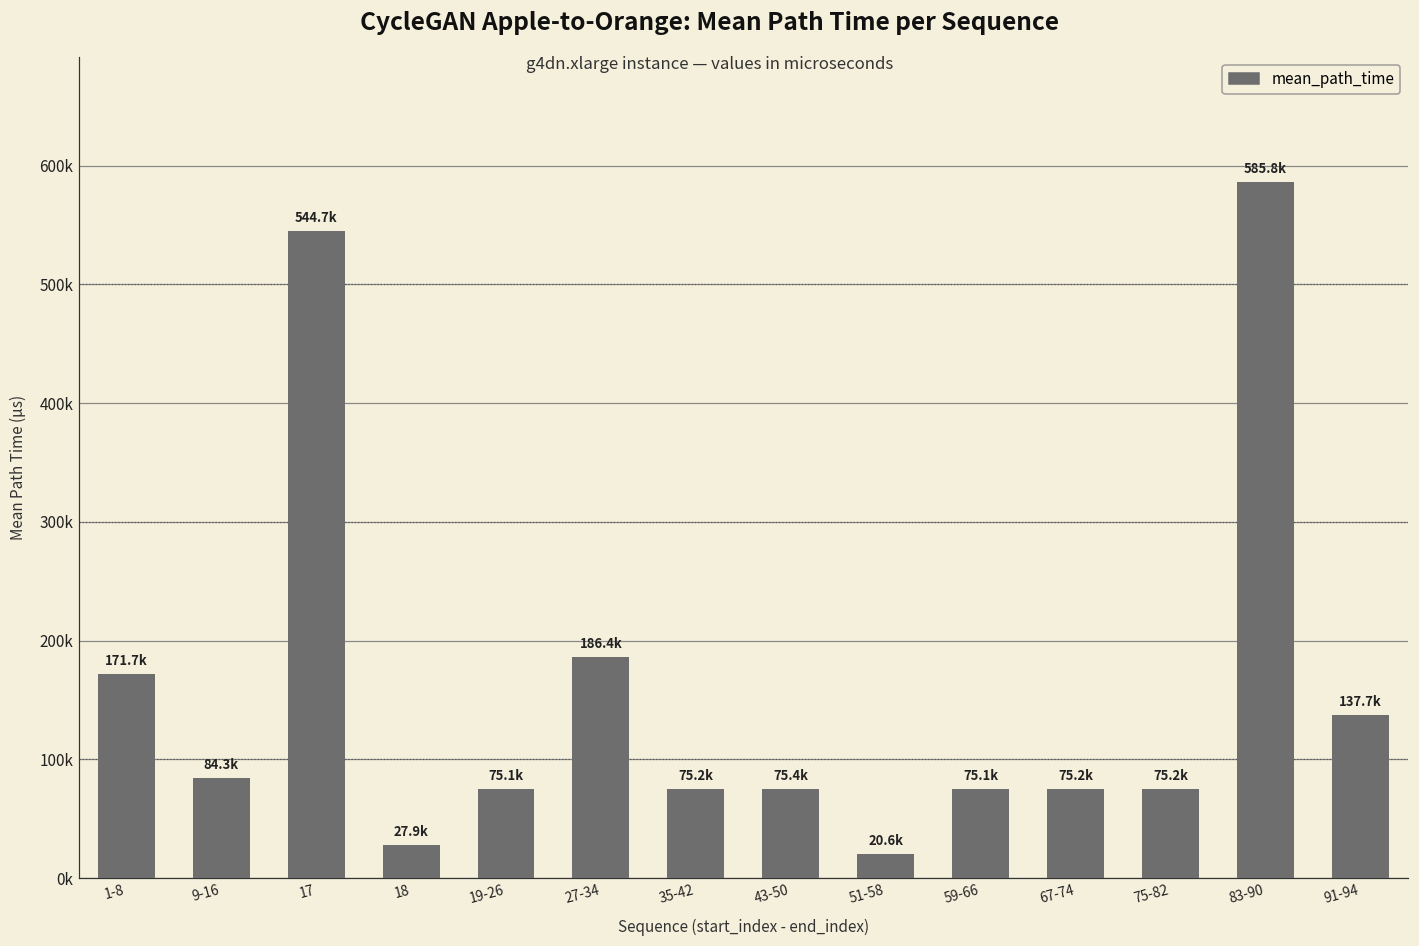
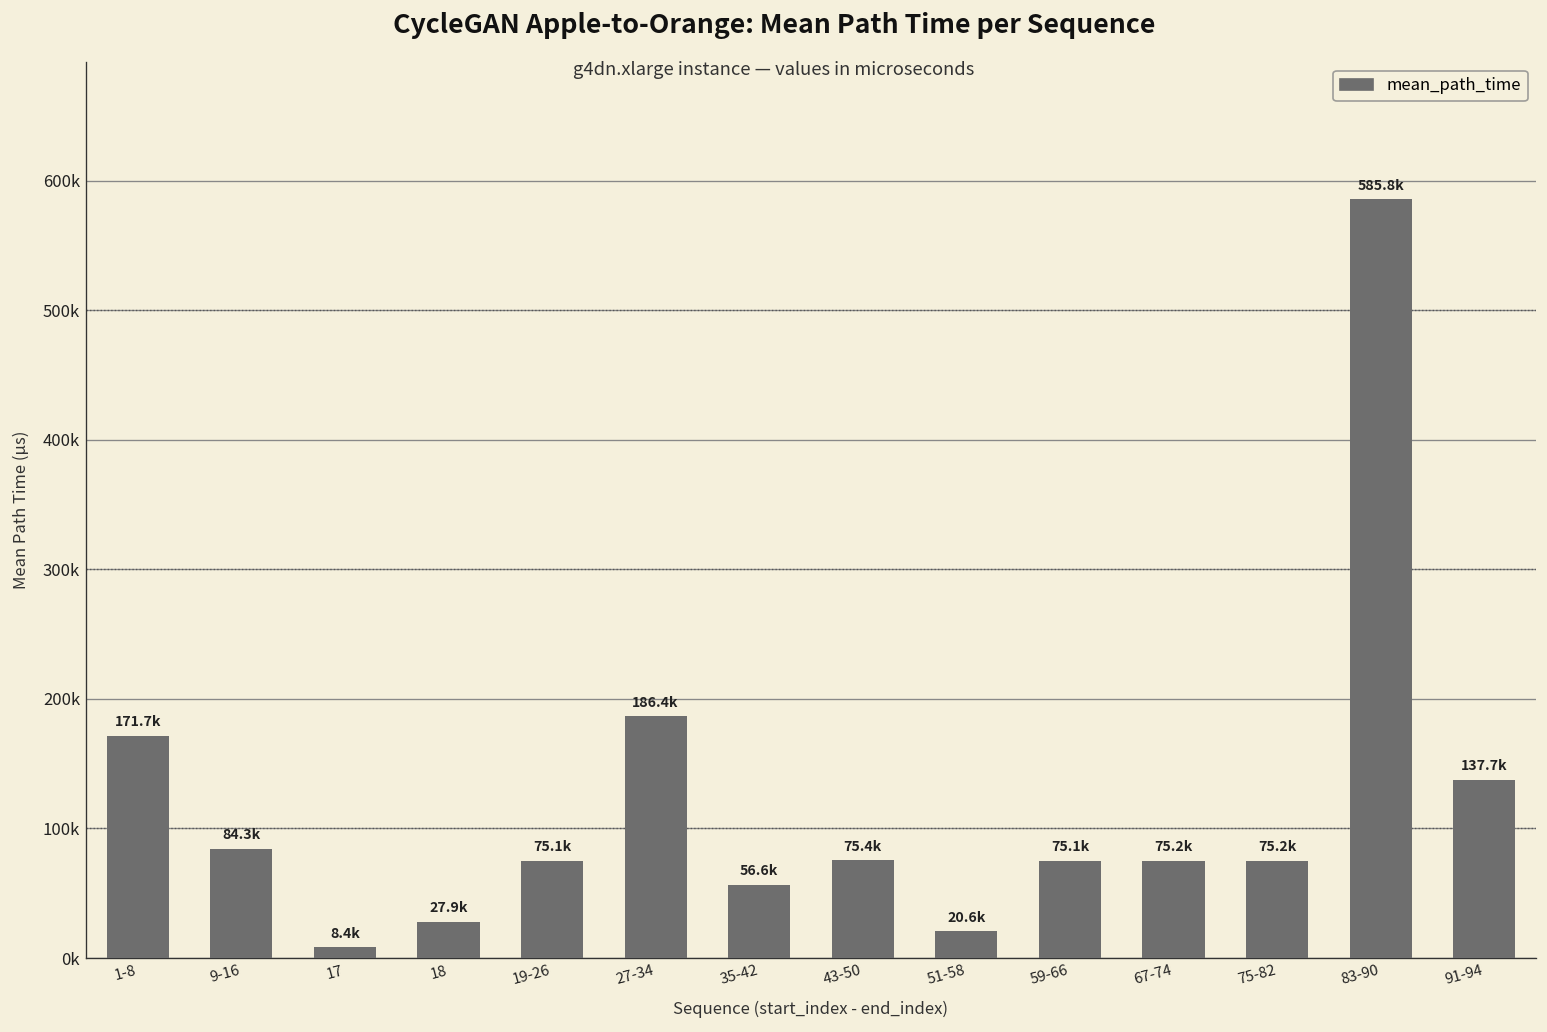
  {
    "1-8": "171.7k",
    "9-16": "84.3k",
-   "17": "544.7k",
+   "17": "8.4k",
    "18": "27.9k",
    "19-26": "75.1k",
    "27-34": "186.4k",
-   "35-42": "75.2k",
+   "35-42": "56.6k",
    "43-50": "75.4k",
    "51-58": "20.6k",
    "59-66": "75.1k",
    "67-74": "75.2k",
    "75-82": "75.2k",
    "83-90": "585.8k",
    "91-94": "137.7k"
  }
